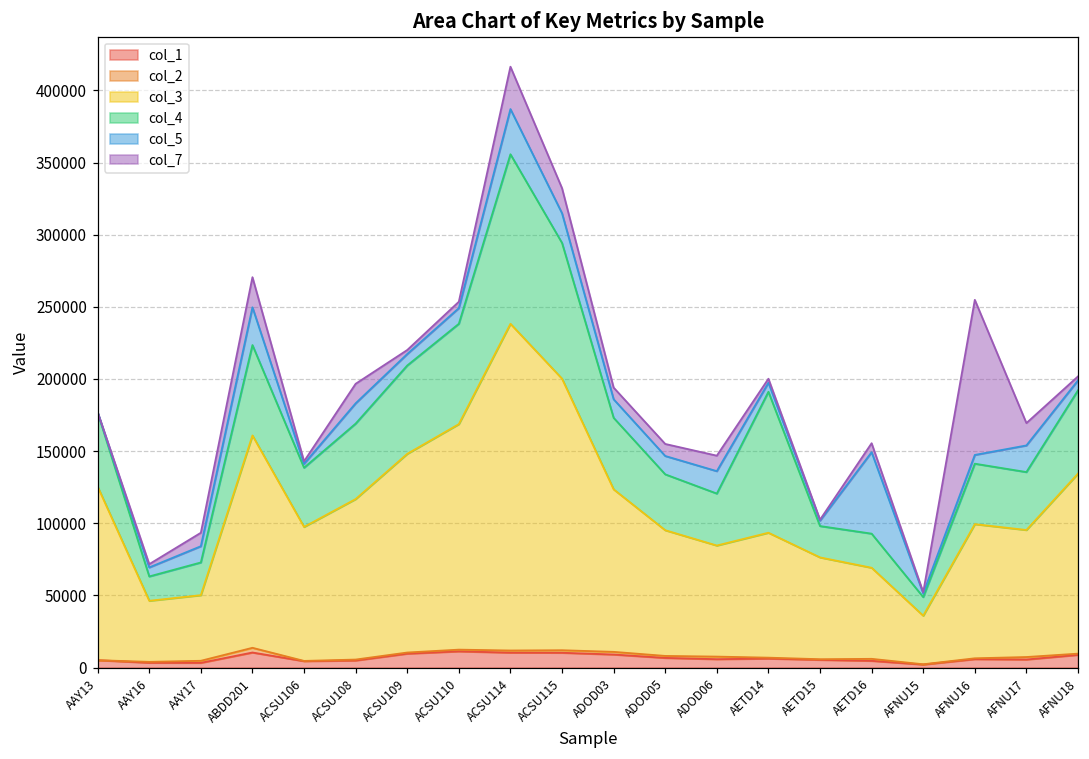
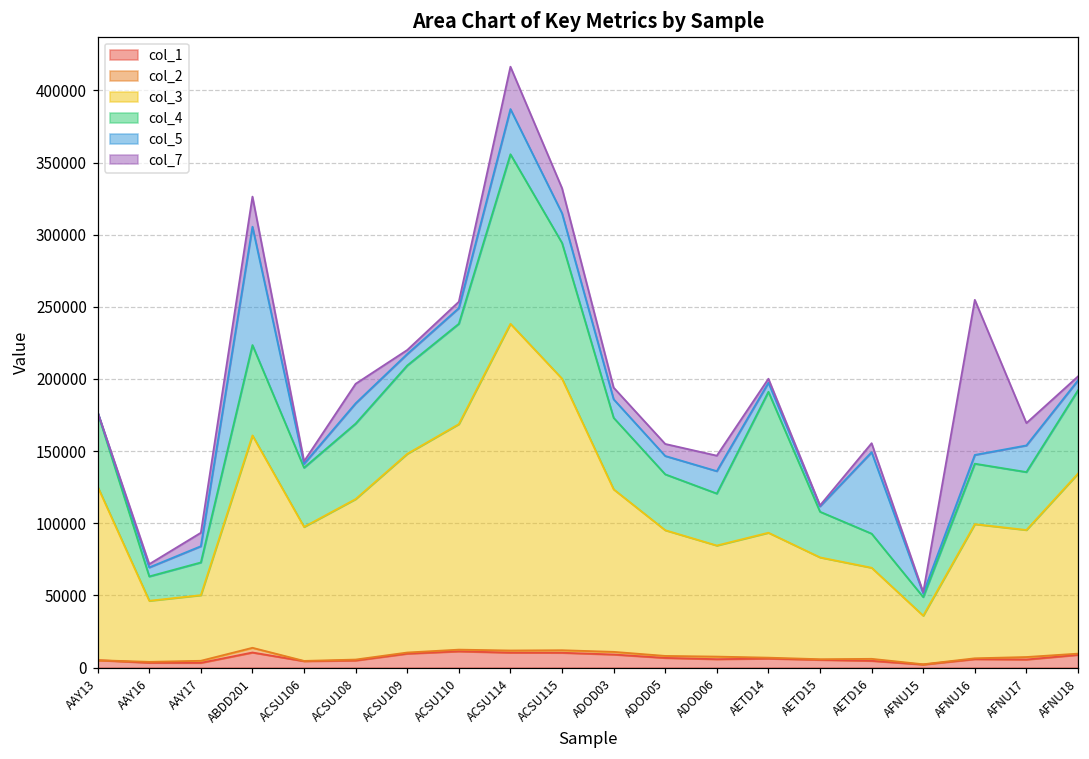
  {
    "col_4": {
      "AAY16": 17000,
      "AAY17": 23000,
      "ABDD201": 63000,
      "ACSU106": 41000,
      "ACSU108": 52000,
      "ACSU109": 61000,
      "ACSU110": 70000,
      "ACSU114": 117000,
      "ACSU115": 94000,
      "ADOD03": 50000,
      "ADOD05": 39000,
      "ADOD06": 36000,
      "AETD14": 98000,
-     "AETD15": 22000,
+     "AETD15": 32000,
      "AETD16": 24000,
      "AFNU15": 13000,
      "AFNU16": 42000,
      "AFNU17": 40000,
      "AFNU18": 58000
    },
    "col_5": {
      "AAY16": 6000,
      "AAY17": 11000,
-     "ABDD201": 26000,
+     "ABDD201": 82000,
      "ACSU108": 14000,
      "ACSU109": 8000,
      "ACSU110": 11000,
      "ACSU114": 31000,
      "ACSU115": 21000,
      "ADOD03": 13000,
      "ADOD05": 13000,
      "ADOD06": 16000,
      "AETD14": 6000,
      "AETD16": 56000,
      "AFNU16": 6000,
      "AFNU17": 18000,
      "AFNU18": 7000
    },
    "col_7": {
      "AAY16": 2000,
      "AAY17": 9000,
      "ABDD201": 21000,
      "ACSU108": 14000,
      "ACSU109": 3000,
      "ACSU110": 4000,
      "ACSU114": 29000,
      "ACSU115": 17000,
      "ADOD03": 8000,
      "ADOD05": 8000,
      "ADOD06": 11000,
      "AETD14": 3000,
      "AETD16": 6000,
      "AFNU16": 107000,
      "AFNU17": 15000,
      "AFNU18": 3000
    }
  }
